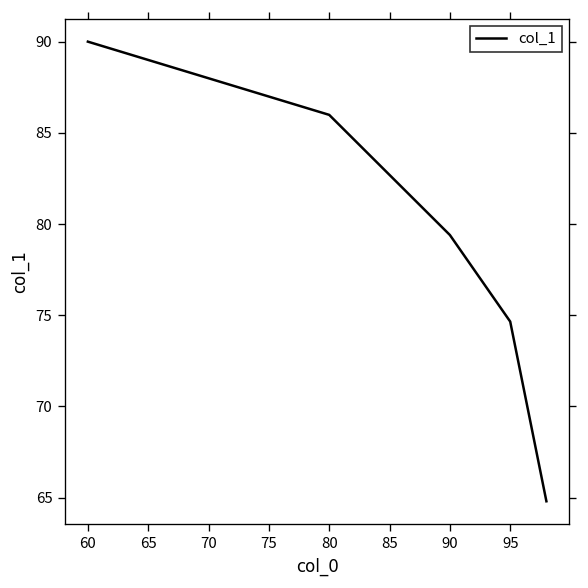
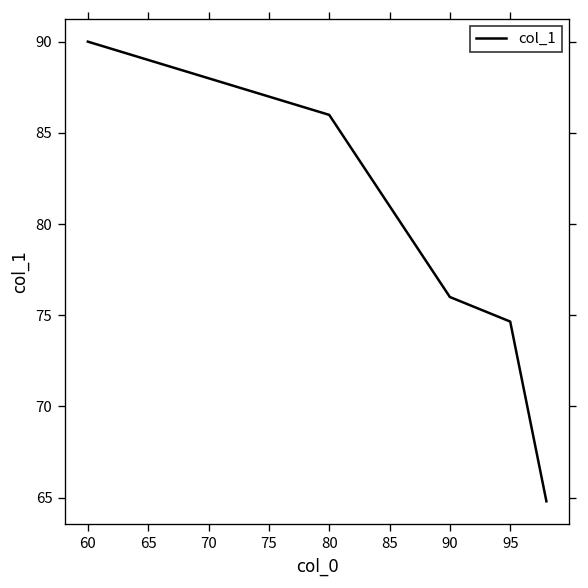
  {
    "60": 90.0,
    "80": 86.0,
-   "90": 79.4,
+   "90": 76.0,
    "95": 74.7
  }
